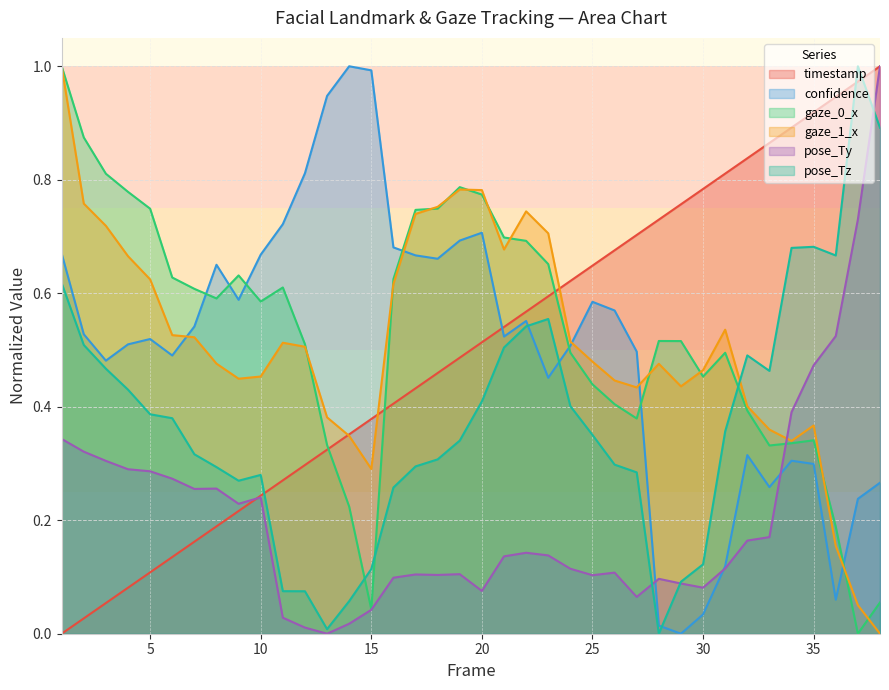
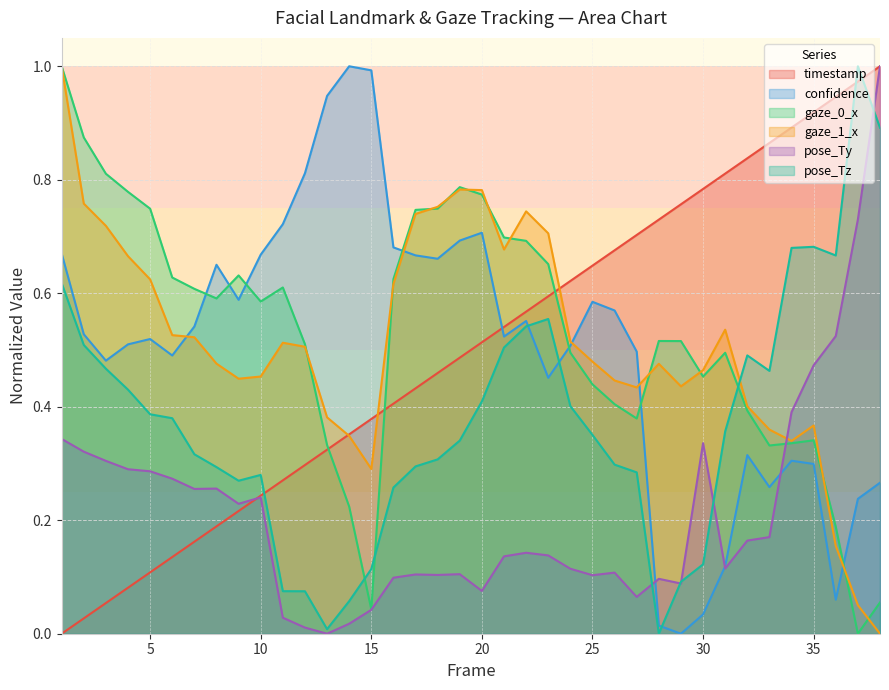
  {
    "pose_Ty": {
      "5": 0.29,
      "20": 0.08,
      "25": 0.10,
-     "30": 0.08,
+     "30": 0.34,
      "35": 0.47
    }
  }
